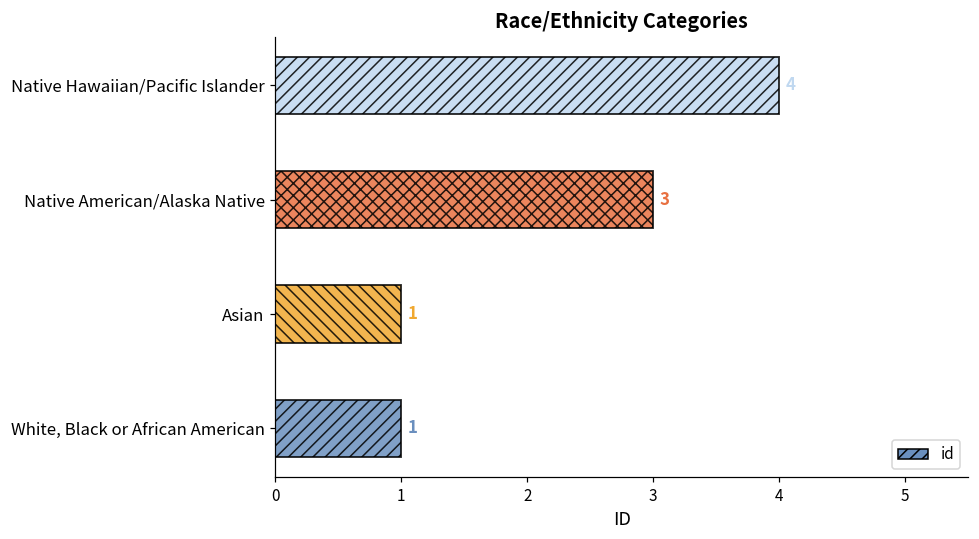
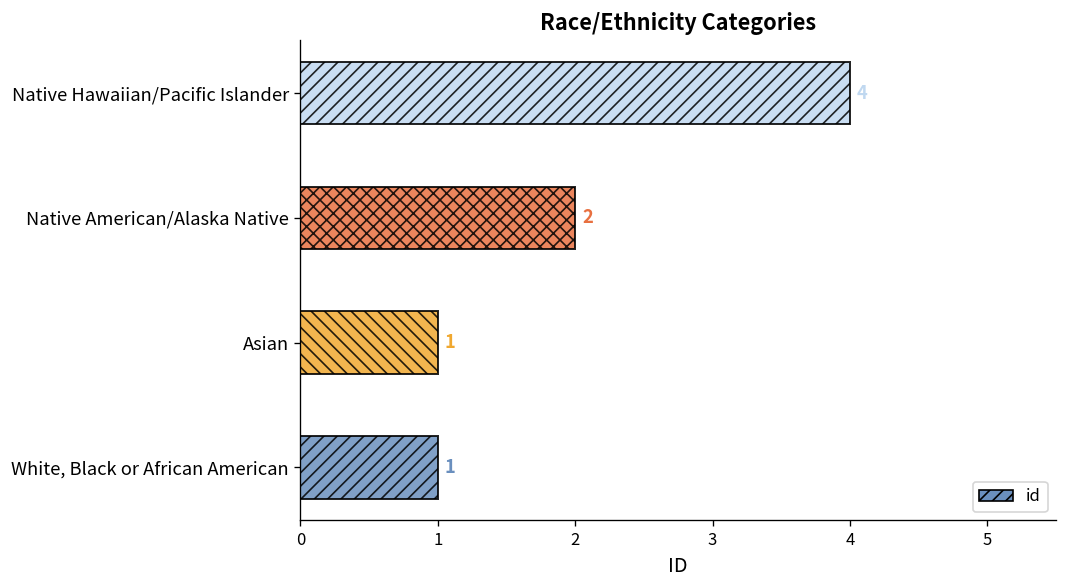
  {
    "Native Hawaiian/Pacific Islander": 4,
-   "Native American/Alaska Native": 3,
+   "Native American/Alaska Native": 2,
    "Asian": 1,
    "White, Black or African American": 1
  }
